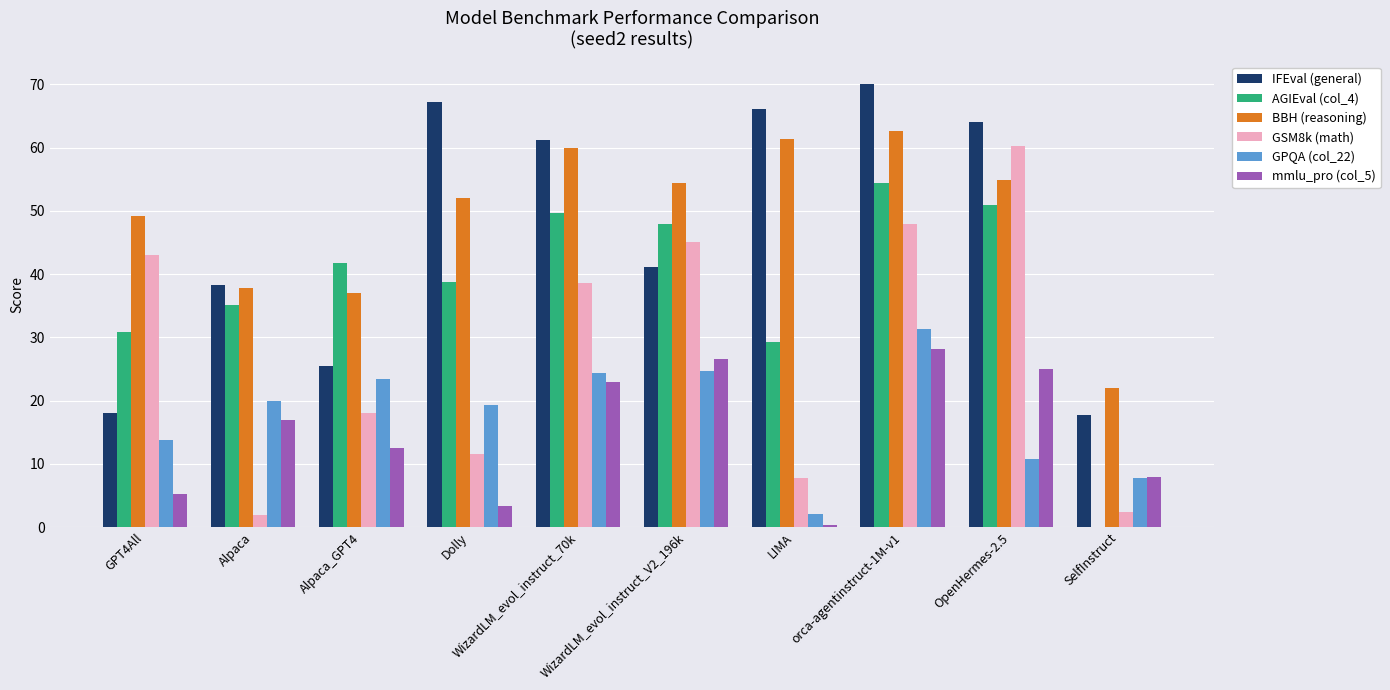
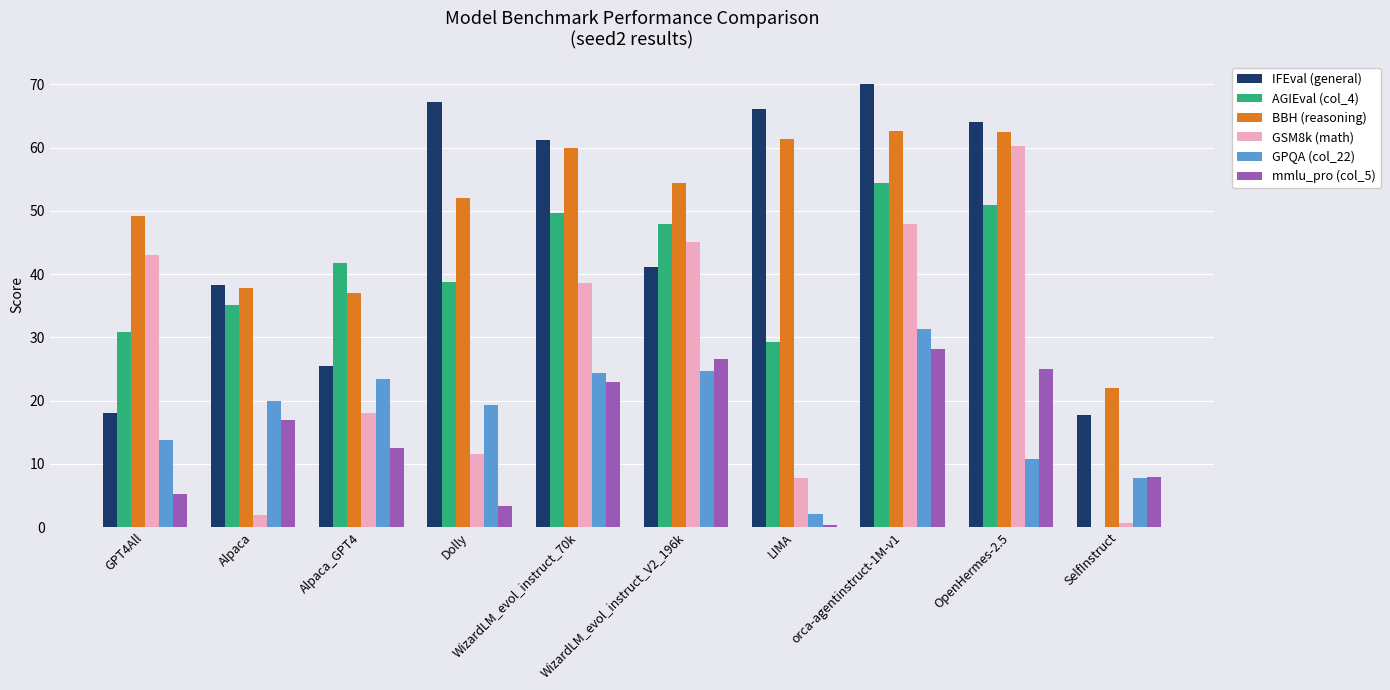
  {
    "IFEval (general)": {
      "GPT4All": 18,
      "Alpaca": 38,
      "Alpaca_GPT4": 25,
      "Dolly": 67,
      "WizardLM_evol_instruct_70k": 61,
      "WizardLM_evol_instruct_V2_196k": 41,
      "LIMA": 66,
      "orca-agentinstruct-1M-v1": 70,
      "OpenHermes-2.5": 64,
      "SelfInstruct": 18
    },
    "AGIEval (col_4)": {
      "GPT4All": 31,
      "Alpaca": 35,
      "Alpaca_GPT4": 42,
      "Dolly": 39,
      "WizardLM_evol_instruct_70k": 50,
      "WizardLM_evol_instruct_V2_196k": 48,
      "LIMA": 29,
      "orca-agentinstruct-1M-v1": 54,
      "OpenHermes-2.5": 51,
      "SelfInstruct": 0
    },
    "BBH (reasoning)": {
      "GPT4All": 49,
      "Alpaca": 38,
      "Alpaca_GPT4": 37,
      "Dolly": 52,
      "WizardLM_evol_instruct_70k": 60,
      "WizardLM_evol_instruct_V2_196k": 54,
      "LIMA": 61,
      "orca-agentinstruct-1M-v1": 63,
-     "OpenHermes-2.5": 55,
+     "OpenHermes-2.5": 63,
      "SelfInstruct": 22
    },
    "GSM8k (math)": {
      "GPT4All": 43,
      "Alpaca": 2,
      "Alpaca_GPT4": 18,
      "Dolly": 12,
      "WizardLM_evol_instruct_70k": 39,
      "WizardLM_evol_instruct_V2_196k": 45,
      "LIMA": 8,
      "orca-agentinstruct-1M-v1": 48,
      "OpenHermes-2.5": 60,
-     "SelfInstruct": 2
+     "SelfInstruct": 1
    },
    "GPQA (col_22)": {
      "GPT4All": 14,
      "Alpaca": 20,
      "Alpaca_GPT4": 23,
      "Dolly": 19,
      "WizardLM_evol_instruct_70k": 24,
      "WizardLM_evol_instruct_V2_196k": 25,
      "LIMA": 2,
      "orca-agentinstruct-1M-v1": 31,
      "OpenHermes-2.5": 11,
      "SelfInstruct": 8
    },
    "mmlu_pro (col_5)": {
      "GPT4All": 5,
      "Alpaca": 17,
      "Alpaca_GPT4": 13,
      "Dolly": 3,
      "WizardLM_evol_instruct_70k": 23,
      "WizardLM_evol_instruct_V2_196k": 27,
      "orca-agentinstruct-1M-v1": 28,
      "OpenHermes-2.5": 25,
      "SelfInstruct": 8
    }
  }
